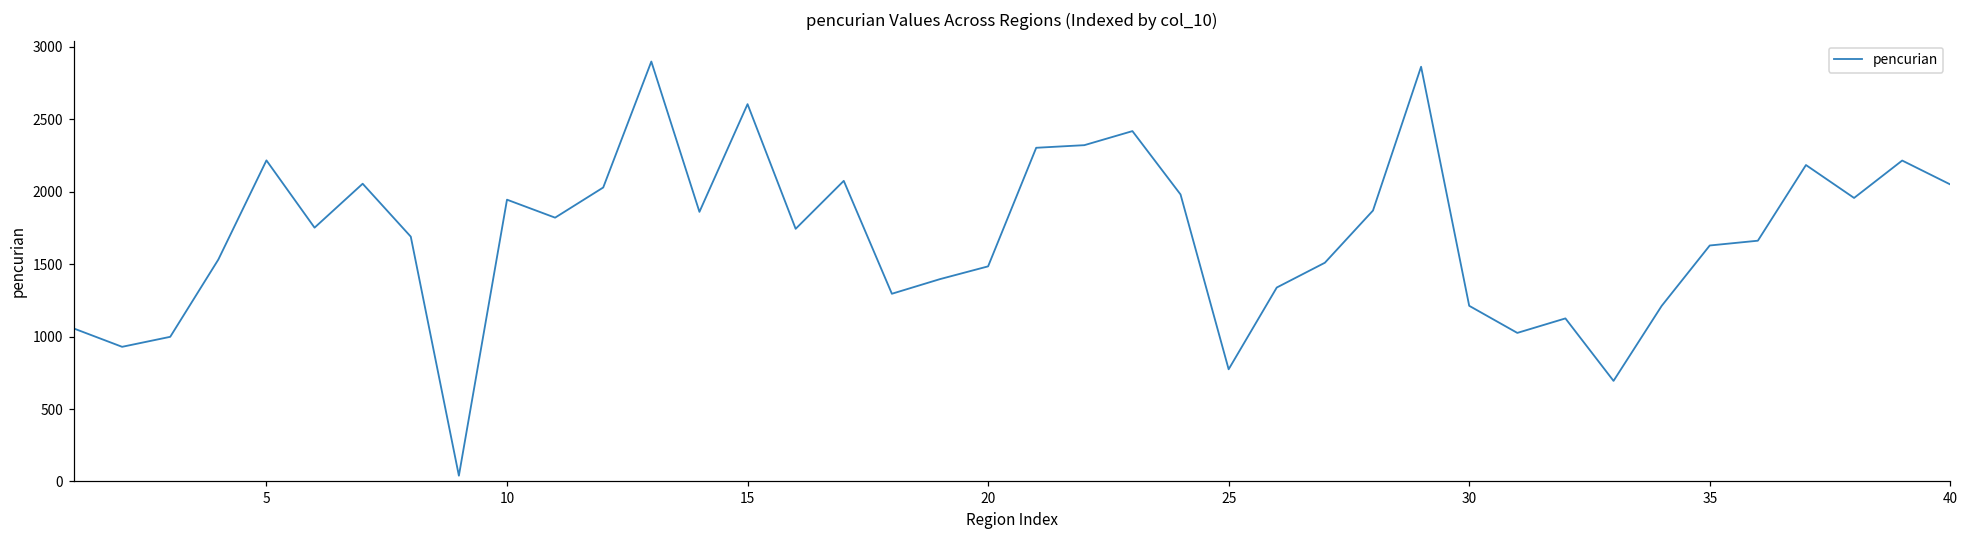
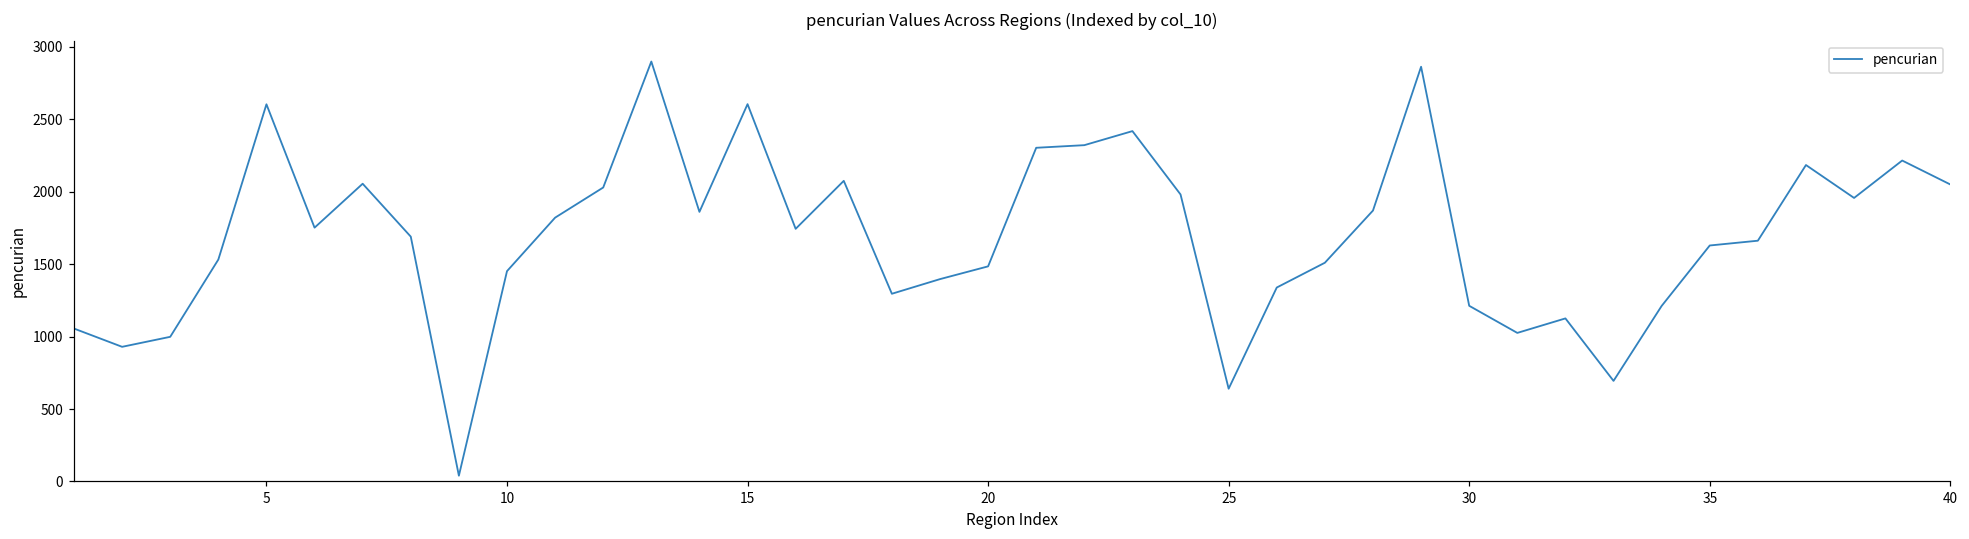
  {
-   "5": 2220,
-   "10": 1940,
+   "5": 2600,
+   "10": 1450,
    "15": 2600,
    "20": 1480,
-   "25": 770,
+   "25": 640,
    "30": 1210,
    "35": 1630,
    "40": 2050
  }
